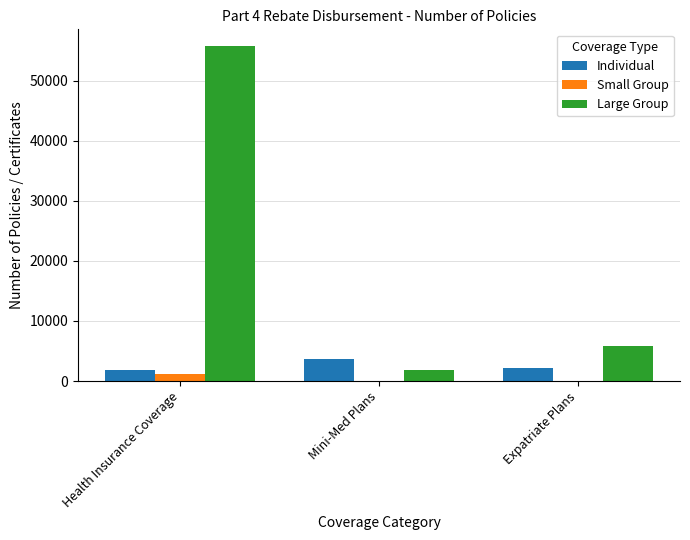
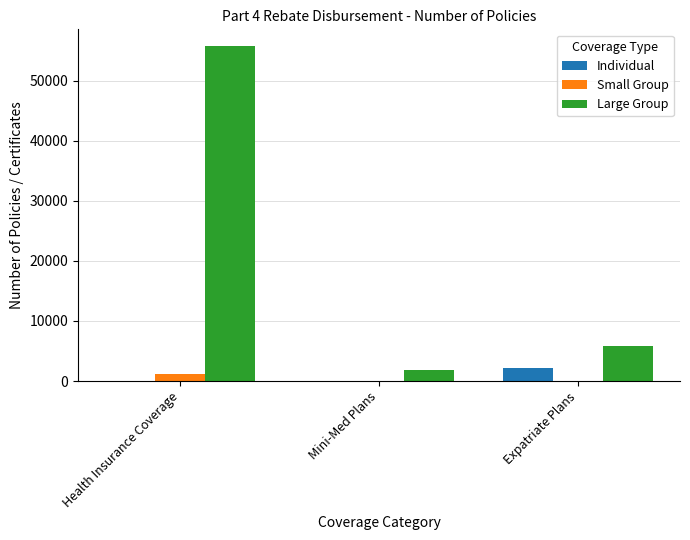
  {
    "Individual": {
-     "Health Insurance Coverage": 2000,
-     "Mini-Med Plans": 4000,
+     "Health Insurance Coverage": 0,
+     "Mini-Med Plans": 0,
      "Expatriate Plans": 2000
    },
    "Small Group": {
      "Health Insurance Coverage": 1000,
      "Mini-Med Plans": 0,
      "Expatriate Plans": 0
    },
    "Large Group": {
      "Health Insurance Coverage": 56000,
      "Mini-Med Plans": 2000,
      "Expatriate Plans": 6000
    }
  }
